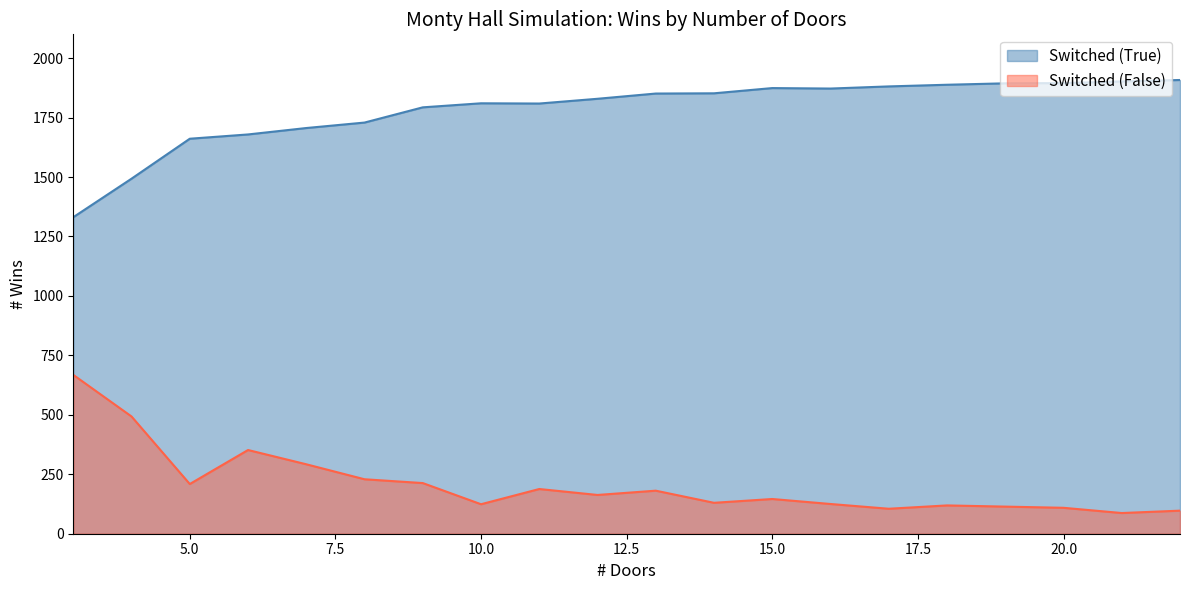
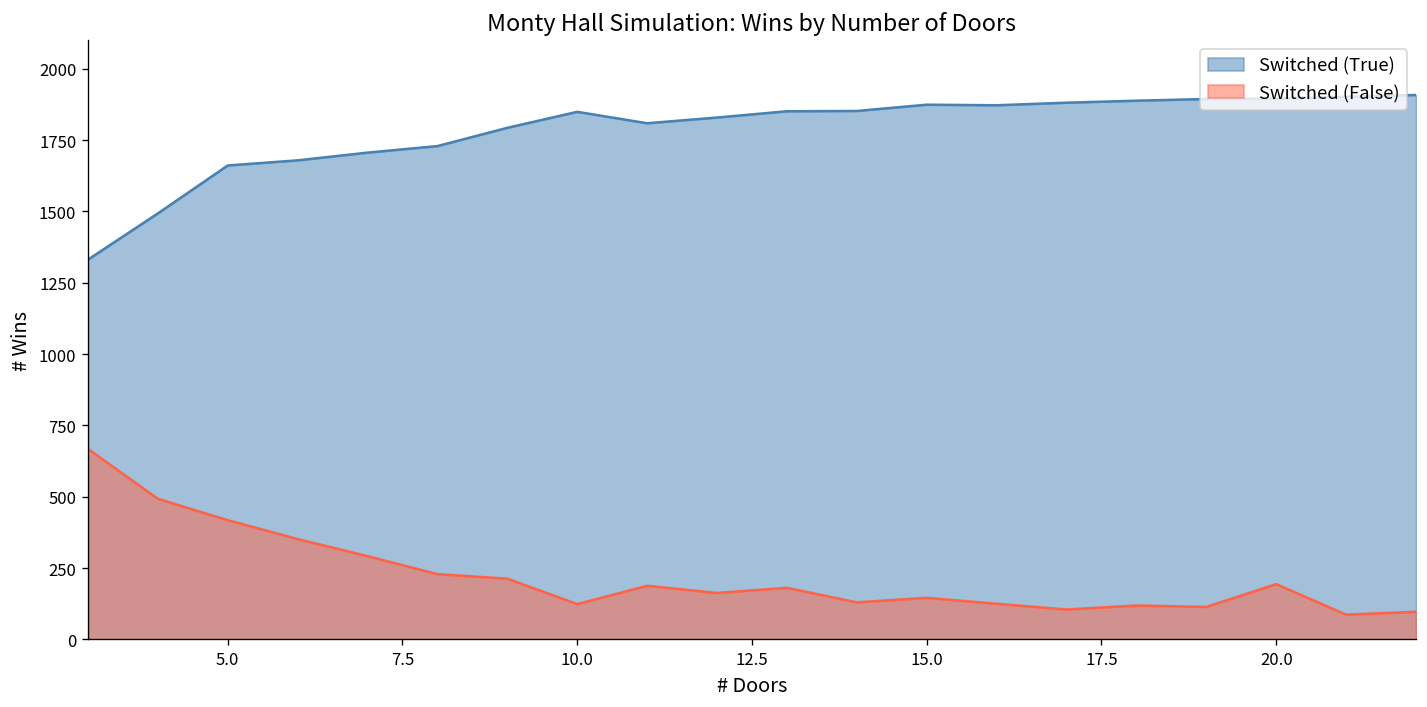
  {
    "Switched (True)": {
      "5.0": 1660,
-     "10.0": 1810,
+     "10.0": 1850,
      "15.0": 1870
    },
    "Switched (False)": {
-     "5.0": 210,
+     "5.0": 420,
      "10.0": 120,
      "15.0": 150,
-     "20.0": 110
+     "20.0": 190
    }
  }
